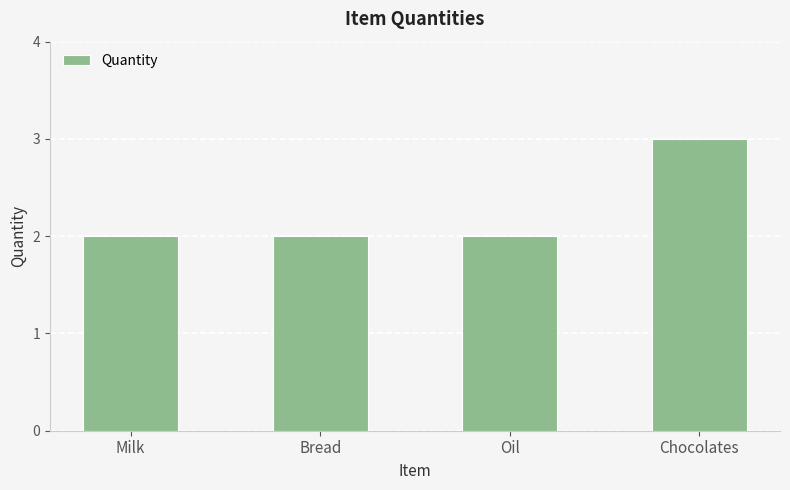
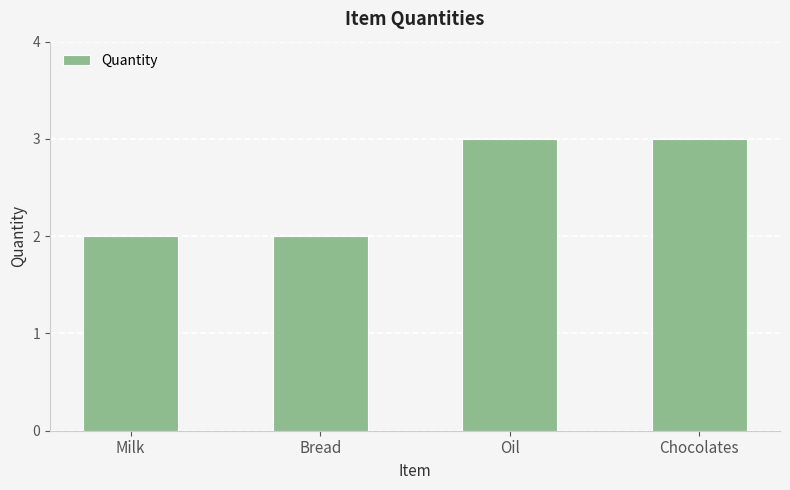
  {
    "Milk": 2,
    "Bread": 2,
-   "Oil": 2,
+   "Oil": 3,
    "Chocolates": 3
  }
